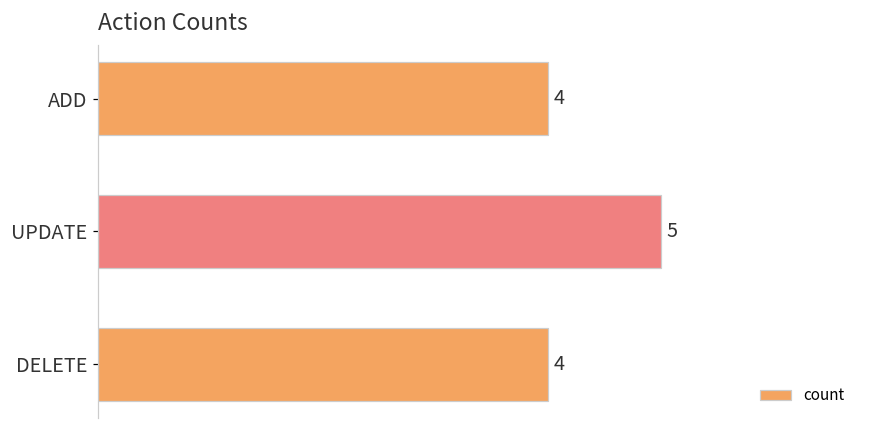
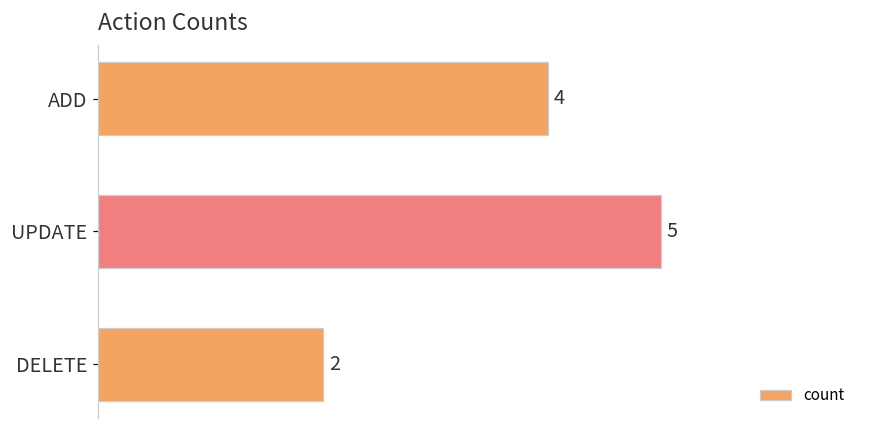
  {
    "ADD": 4,
    "UPDATE": 5,
-   "DELETE": 4
+   "DELETE": 2
  }
